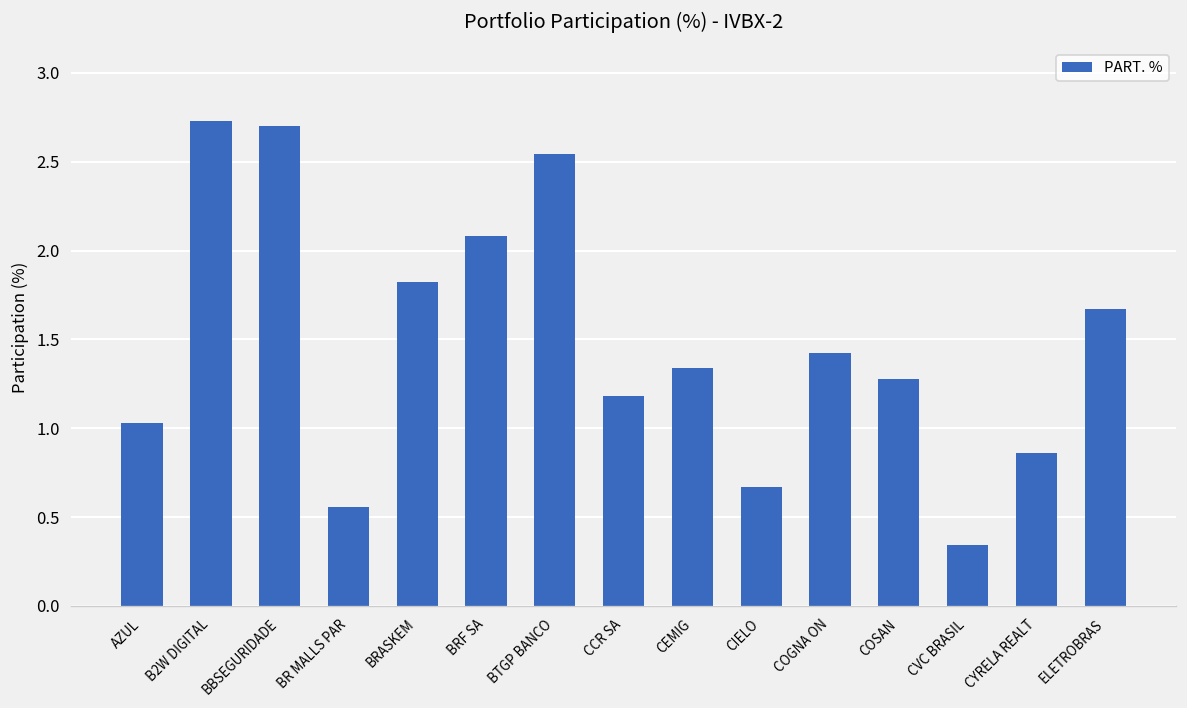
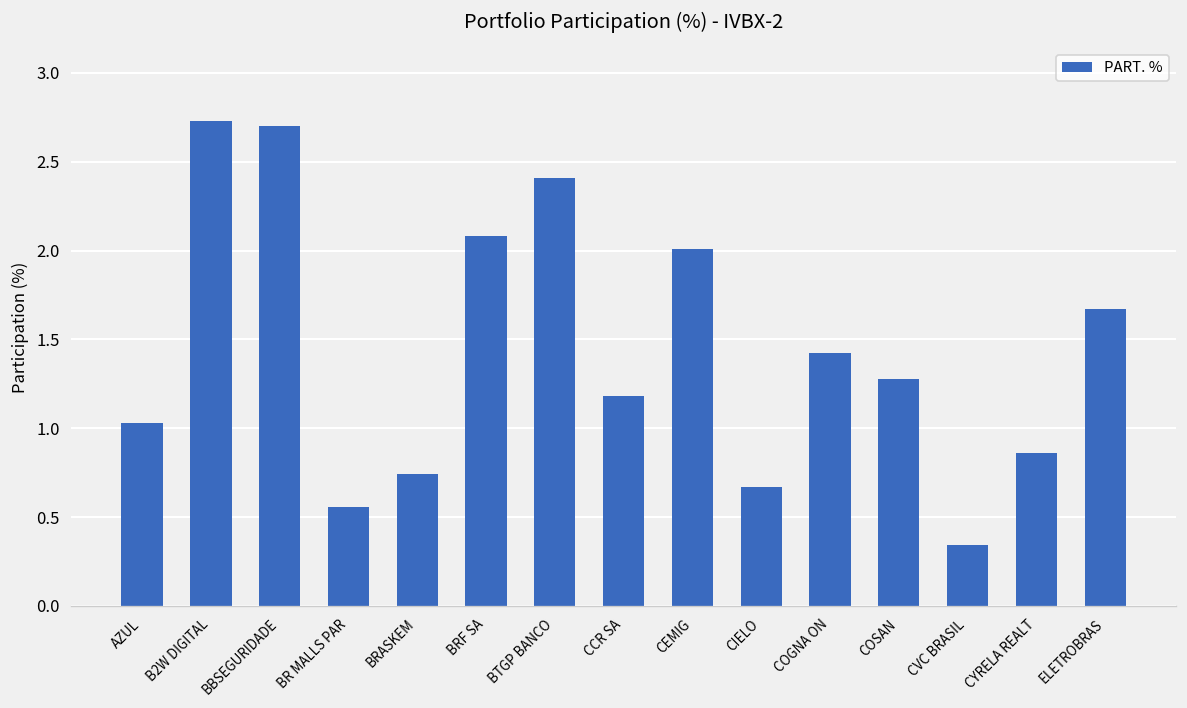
  {
    "AZUL": 1.03,
    "B2W DIGITAL": 2.73,
    "BBSEGURIDADE": 2.70,
    "BR MALLS PAR": 0.56,
-   "BRASKEM": 1.82,
+   "BRASKEM": 0.74,
    "BRF SA": 2.08,
-   "BTGP BANCO": 2.54,
+   "BTGP BANCO": 2.41,
    "CCR SA": 1.18,
-   "CEMIG": 1.34,
+   "CEMIG": 2.01,
    "CIELO": 0.67,
    "COGNA ON": 1.42,
    "COSAN": 1.27,
    "CVC BRASIL": 0.35,
    "CYRELA REALT": 0.86,
    "ELETROBRAS": 1.67
  }
